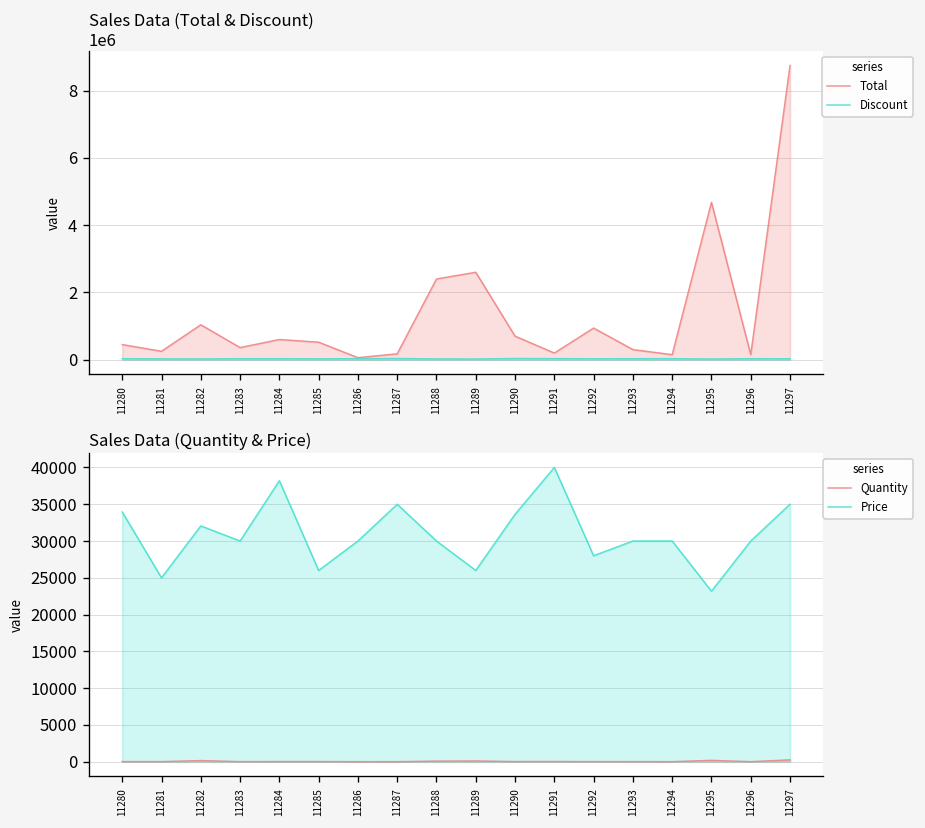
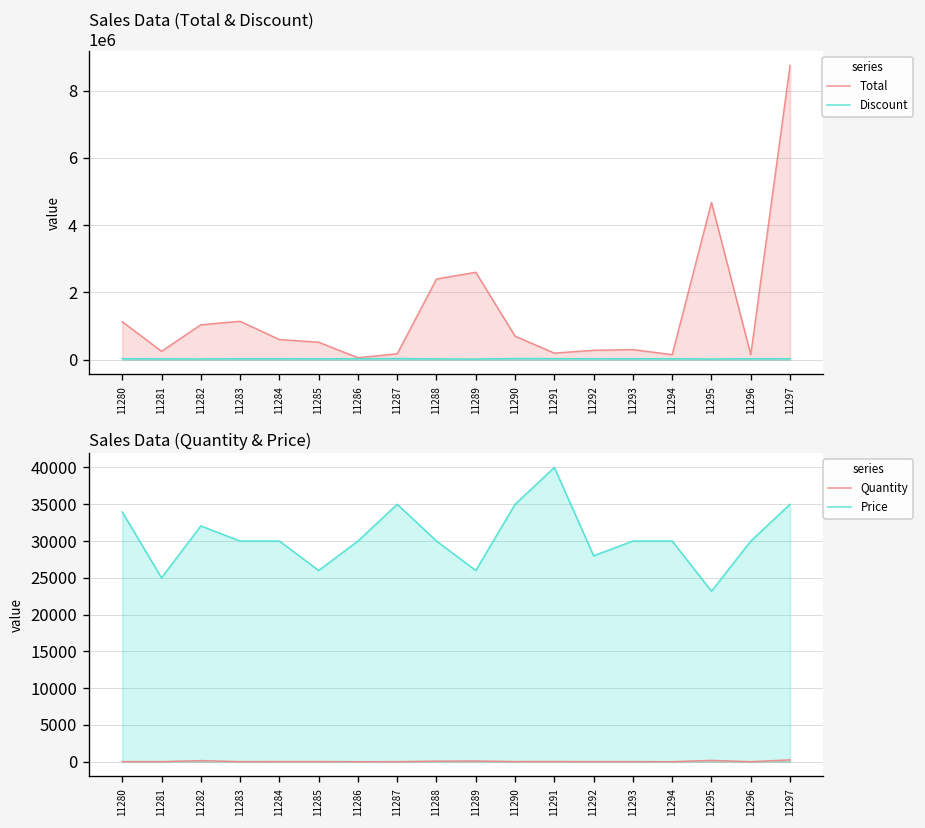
  {
    "Sales Data (Total & Discount)": {
      "Total": {
-       "11280": 500000,
+       "11280": 1100000,
        "11281": 300000,
        "11282": 1000000,
-       "11283": 400000,
+       "11283": 1100000,
        "11284": 600000,
        "11285": 500000,
        "11287": 200000,
        "11288": 2400000,
        "11289": 2600000,
        "11290": 700000,
        "11291": 200000,
-       "11292": 900000,
+       "11292": 300000,
        "11293": 300000,
        "11294": 200000,
        "11295": 4700000,
        "11296": 200000,
        "11297": 8800000
      },
      "Discount": {
        "11280": 0,
        "11281": 0,
        "11282": 0,
        "11283": 0,
        "11284": 0,
        "11285": 0,
        "11287": 0,
        "11288": 0,
        "11289": 0,
        "11290": 0,
        "11291": 0,
        "11292": 0,
        "11293": 0,
        "11294": 0,
        "11295": 0,
        "11296": 0,
        "11297": 0
      }
    },
    "Sales Data (Quantity & Price)": {
      "Quantity": {
        "11280": 0,
        "11281": 0,
        "11282": 0,
        "11283": 0,
        "11284": 0,
        "11285": 0,
        "11286": 0,
        "11287": 0,
        "11288": 0,
        "11289": 0,
        "11290": 0,
        "11291": 0,
        "11292": 0,
        "11293": 0,
        "11294": 0,
        "11295": 0,
        "11296": 0,
        "11297": 0
      },
      "Price": {
        "11280": 34000,
        "11281": 25000,
        "11282": 32000,
        "11283": 30000,
-       "11284": 38000,
+       "11284": 30000,
        "11285": 26000,
        "11286": 30000,
        "11287": 35000,
        "11288": 30000,
        "11289": 26000,
-       "11290": 34000,
+       "11290": 35000,
        "11291": 40000,
        "11292": 28000,
        "11293": 30000,
        "11294": 30000,
        "11295": 23000,
        "11296": 30000,
        "11297": 35000
      }
    }
  }
